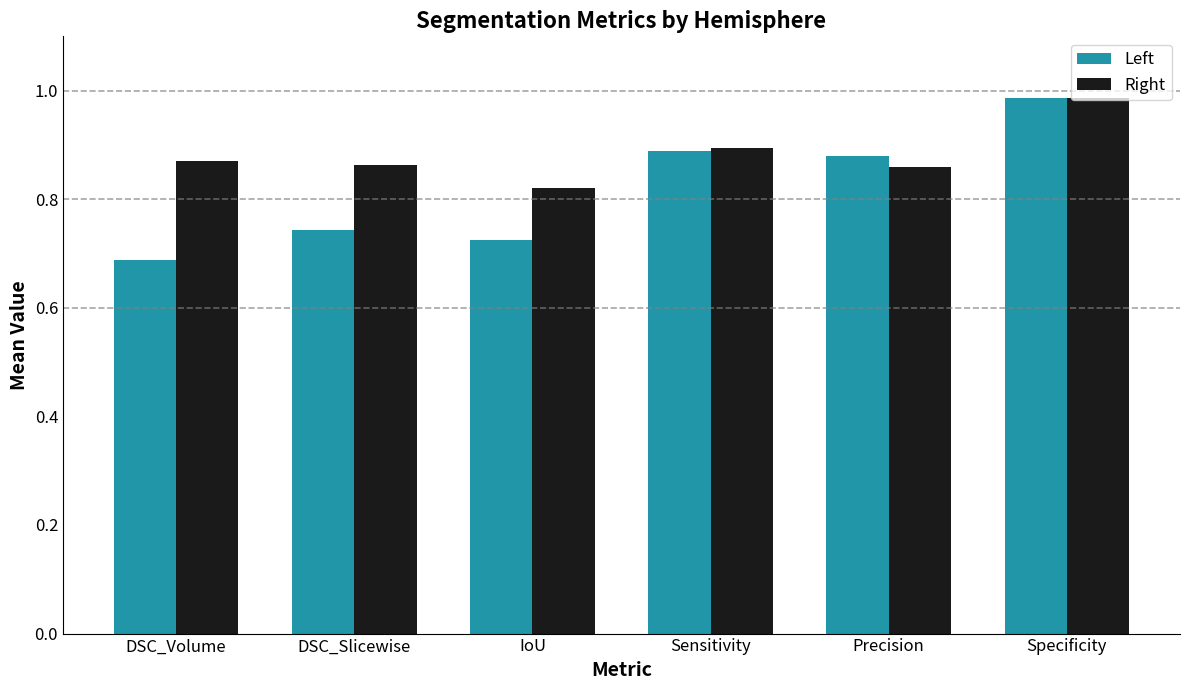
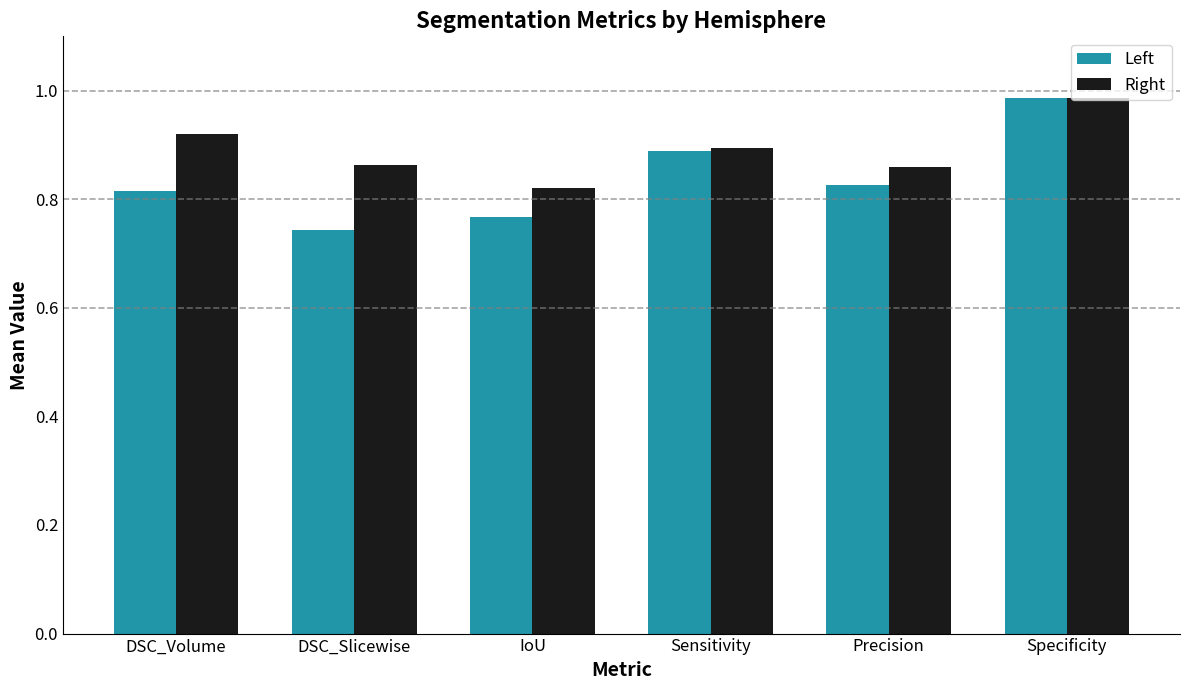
  {
    "Left": {
-     "DSC_Volume": 0.69,
+     "DSC_Volume": 0.82,
      "DSC_Slicewise": 0.74,
-     "IoU": 0.72,
+     "IoU": 0.77,
      "Sensitivity": 0.89,
-     "Precision": 0.88,
+     "Precision": 0.83,
      "Specificity": 0.99
    },
    "Right": {
-     "DSC_Volume": 0.87,
+     "DSC_Volume": 0.92,
      "DSC_Slicewise": 0.86,
      "IoU": 0.82,
      "Sensitivity": 0.89,
      "Precision": 0.86
    }
  }
